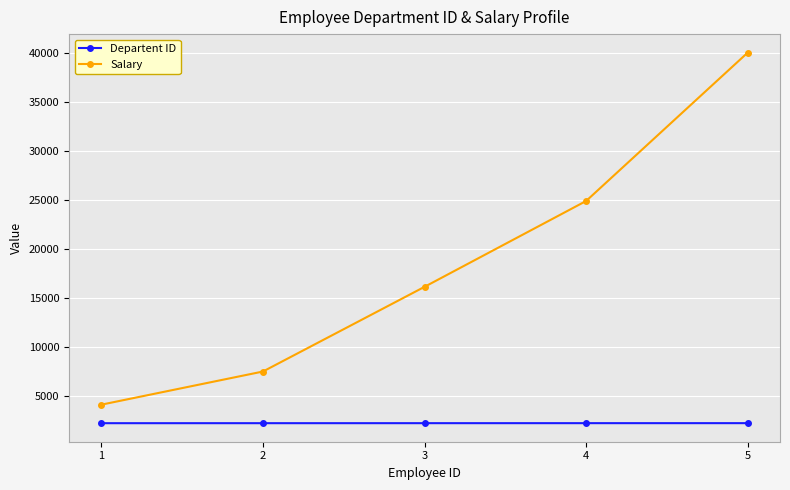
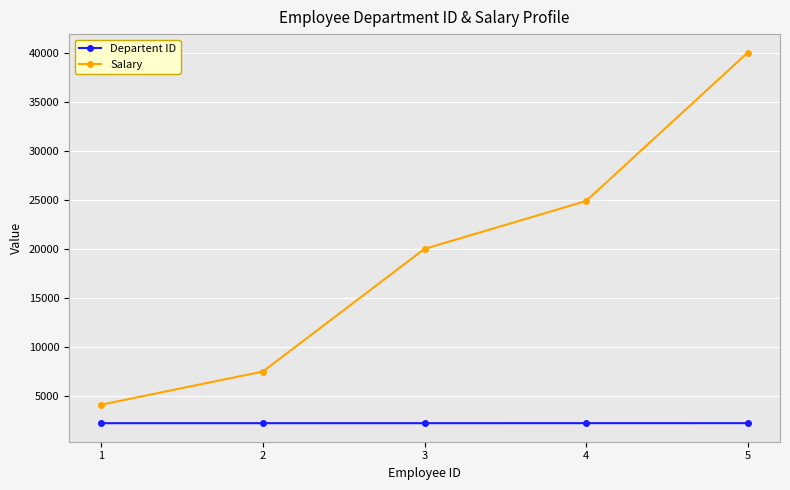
  {
    "Departent ID": {
      "1": 2000,
      "2": 2000,
      "3": 2000,
      "4": 2000,
      "5": 2000
    },
    "Salary": {
      "1": 4000,
      "2": 8000,
-     "3": 16000,
+     "3": 20000,
      "4": 25000,
      "5": 40000
    }
  }
